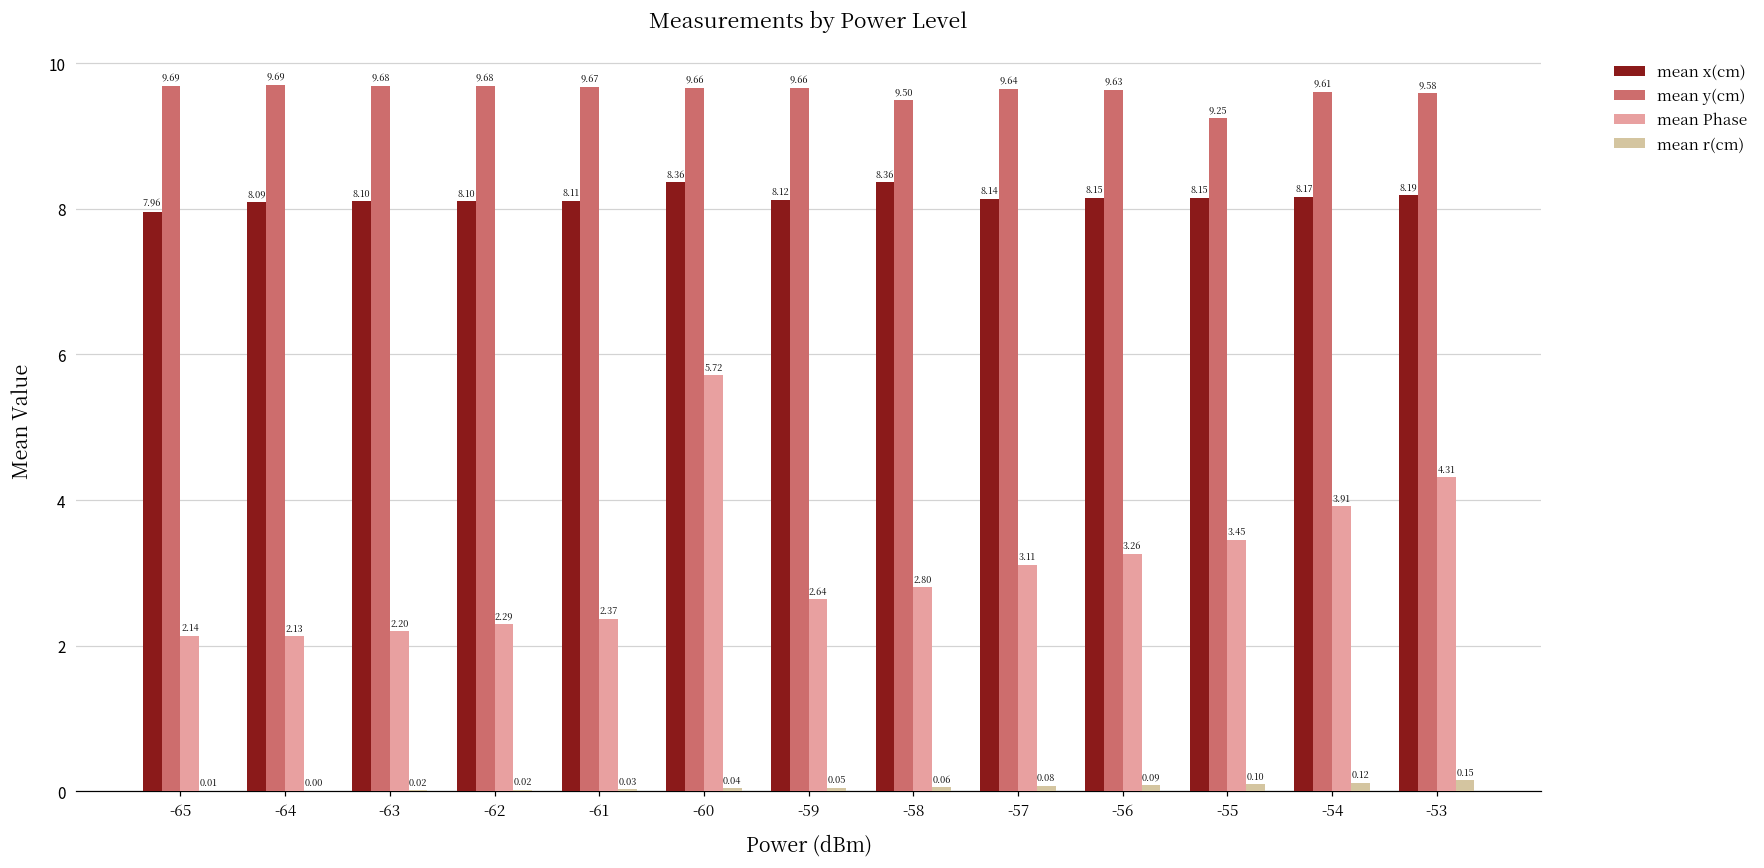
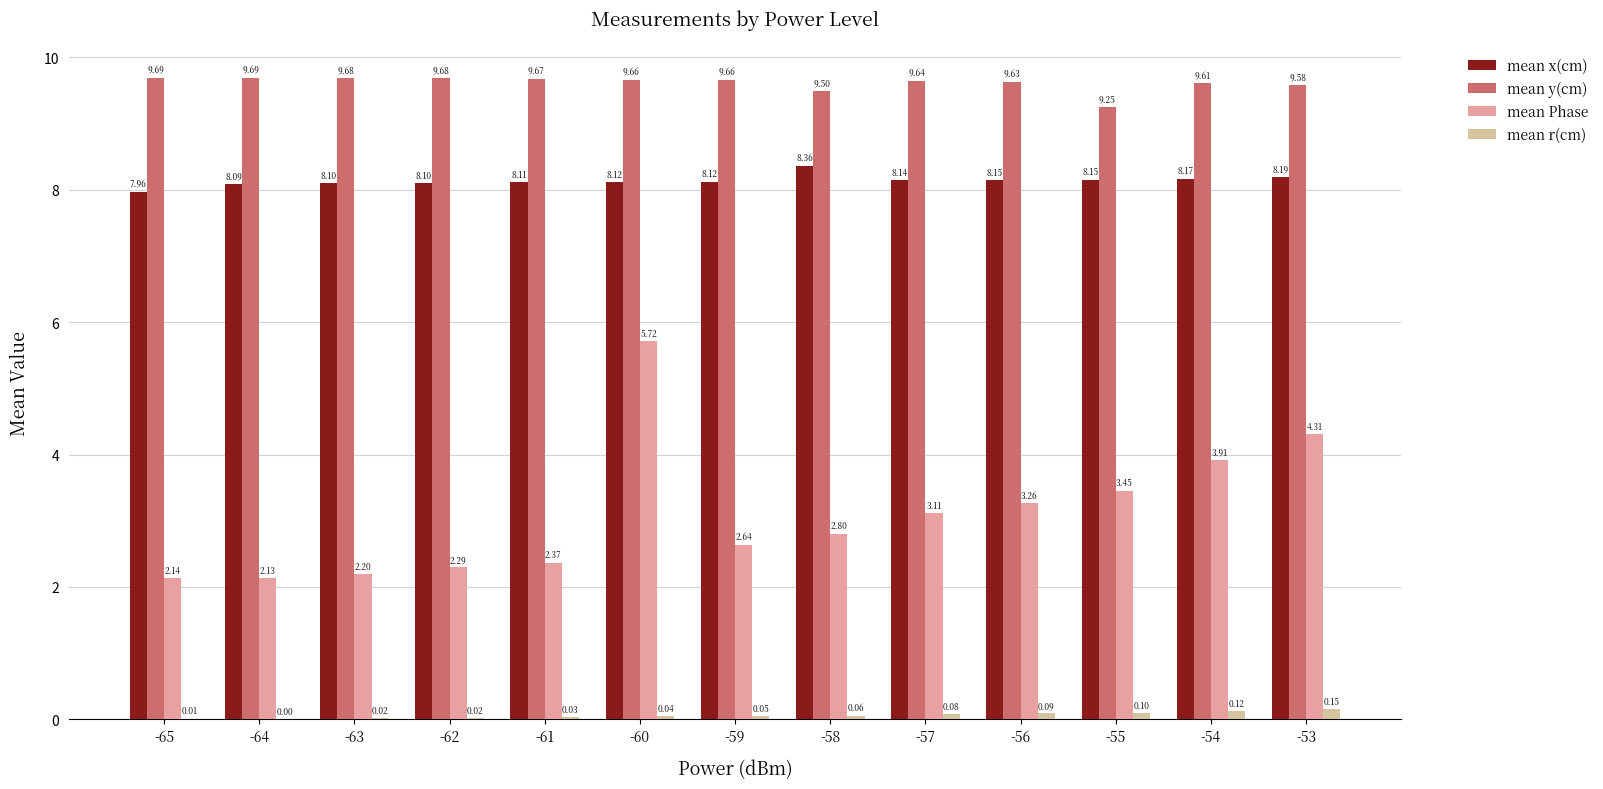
  {
    "mean x(cm)": {
      "-65": 7.96,
      "-64": 8.09,
      "-63": 8.10,
      "-62": 8.10,
      "-61": 8.11,
-     "-60": 8.36,
+     "-60": 8.12,
      "-59": 8.12,
      "-58": 8.36,
      "-57": 8.14,
      "-56": 8.15,
      "-55": 8.15,
      "-54": 8.17,
      "-53": 8.19
    },
    "mean y(cm)": {
      "-65": 9.69,
      "-64": 9.69,
      "-63": 9.68,
      "-62": 9.68,
      "-61": 9.67,
      "-60": 9.66,
      "-59": 9.66,
      "-58": 9.50,
      "-57": 9.64,
      "-56": 9.63,
      "-55": 9.25,
      "-54": 9.61,
      "-53": 9.58
    }
  }
